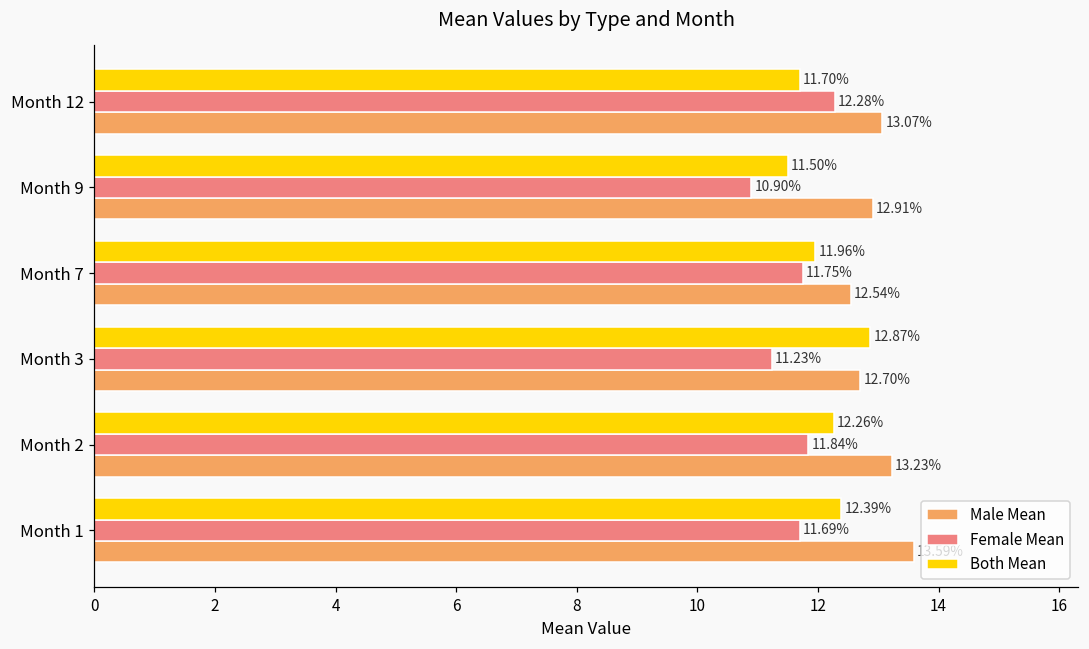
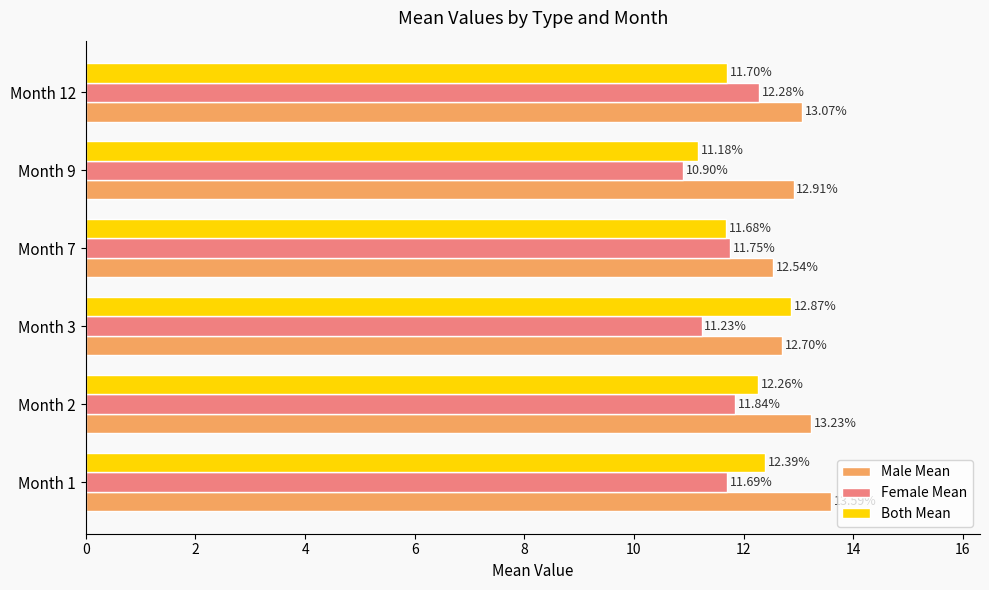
  {
    "Both Mean": {
      "Month 12": "11.70%",
-     "Month 9": "11.50%",
-     "Month 7": "11.96%",
+     "Month 9": "11.18%",
+     "Month 7": "11.68%",
      "Month 3": "12.87%",
      "Month 2": "12.26%",
      "Month 1": "12.39%"
    }
  }
